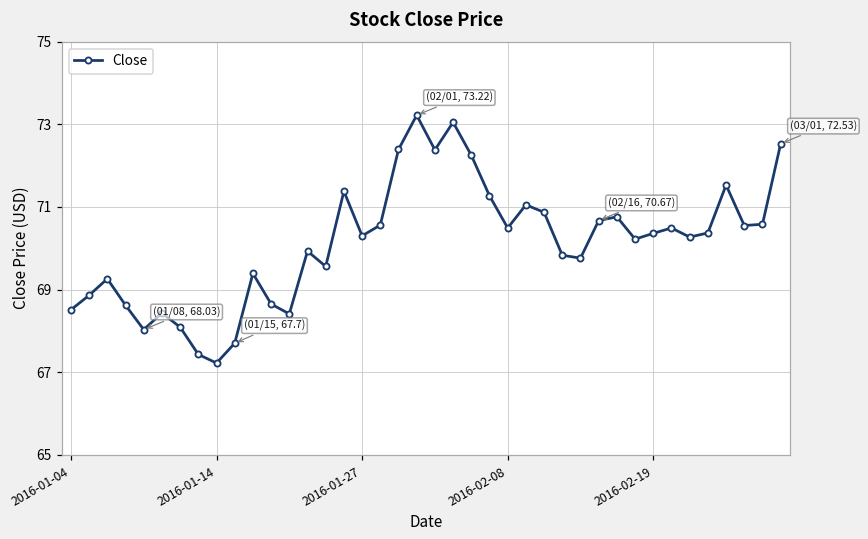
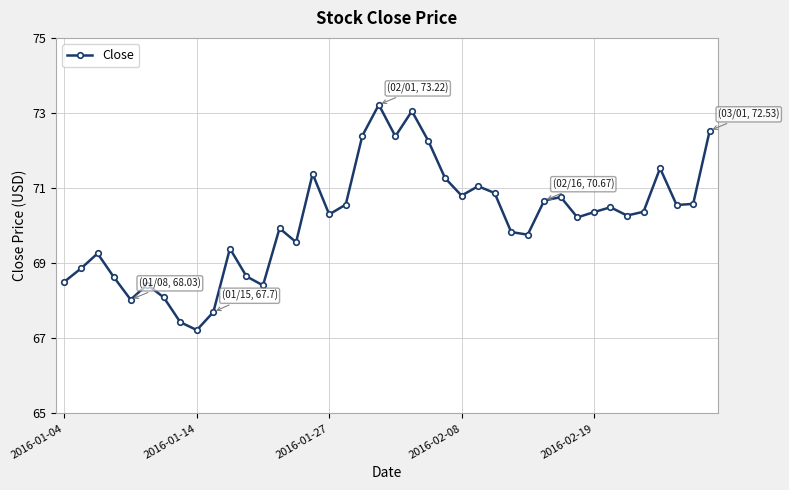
  {
    "2016-01-04": 68.5,
    "2016-01-14": 67.2,
    "2016-01-27": 70.3,
-   "2016-02-08": 70.5,
+   "2016-02-08": 70.8,
    "2016-02-19": 70.4
  }
